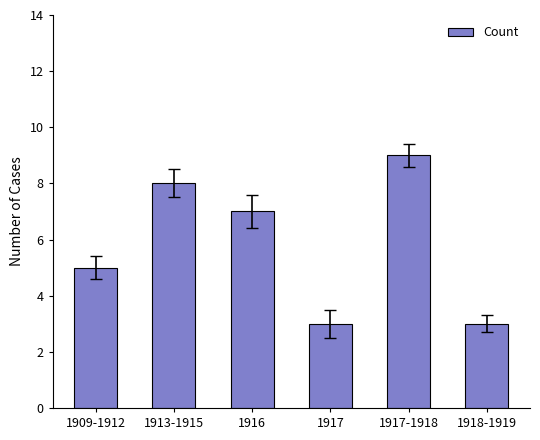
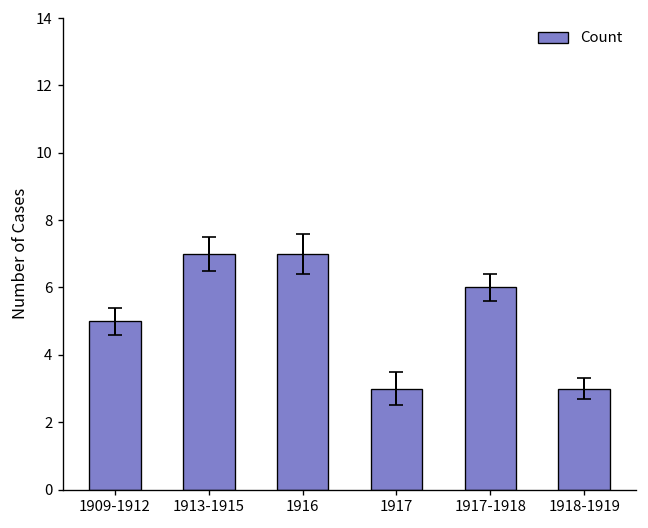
  {
    "Count": {
      "1909-1912": 5,
-     "1913-1915": 8,
+     "1913-1915": 7,
      "1916": 7,
      "1917": 3,
-     "1917-1918": 9,
+     "1917-1918": 6,
      "1918-1919": 3
    }
  }
